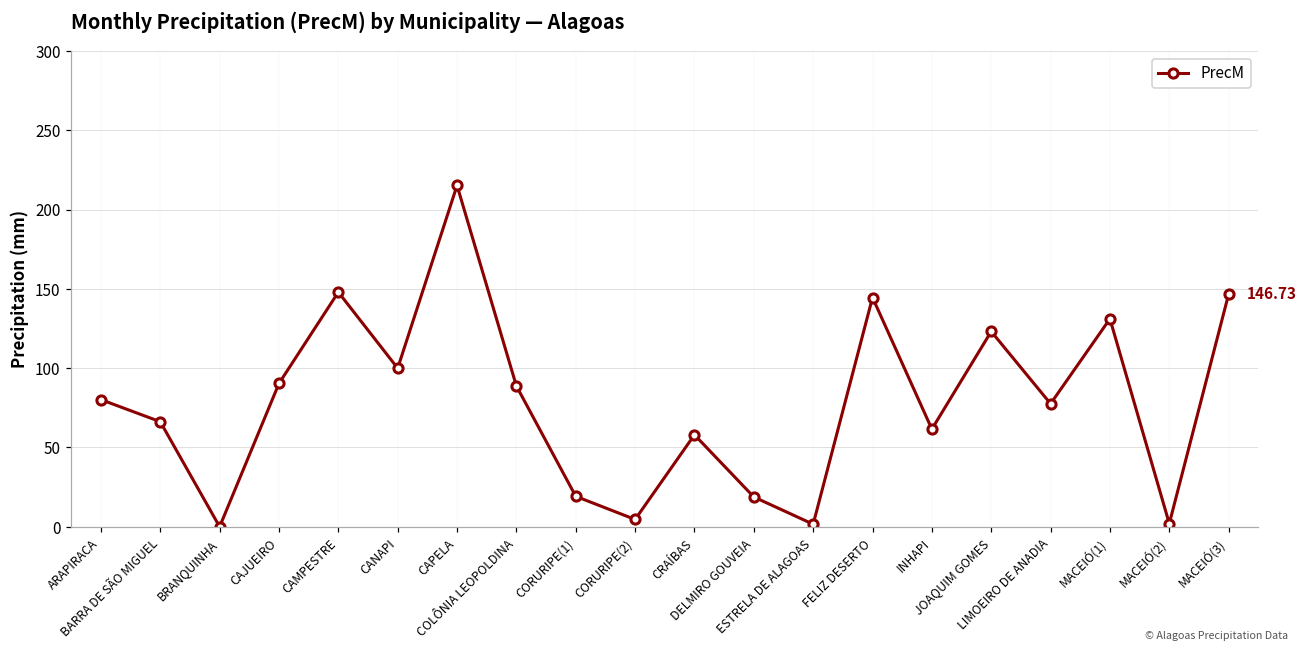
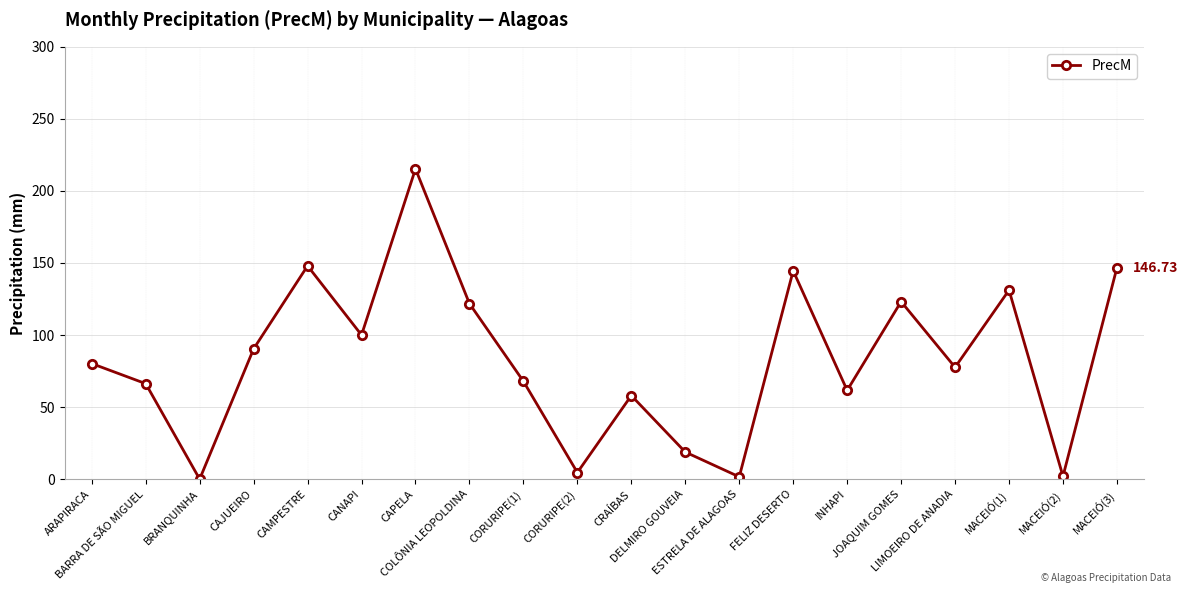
  {
    "ARAPIRACA": 80,
    "BARRA DE SÃO MIGUEL": 66,
    "BRANQUINHA": 0,
    "CAJUEIRO": 90,
    "CAMPESTRE": 148,
    "CANAPI": 100,
    "CAPELA": 215,
-   "COLÔNIA LEOPOLDINA": 89,
-   "CORURIPE(1)": 19,
+   "COLÔNIA LEOPOLDINA": 122,
+   "CORURIPE(1)": 68,
    "CORURIPE(2)": 5,
    "CRAÍBAS": 58,
    "DELMIRO GOUVEIA": 19,
    "ESTRELA DE ALAGOAS": 2,
    "FELIZ DESERTO": 145,
    "INHAPI": 62,
    "JOAQUIM GOMES": 123,
    "LIMOEIRO DE ANADIA": 78,
    "MACEIÓ(1)": 131,
    "MACEIÓ(2)": 2
  }
